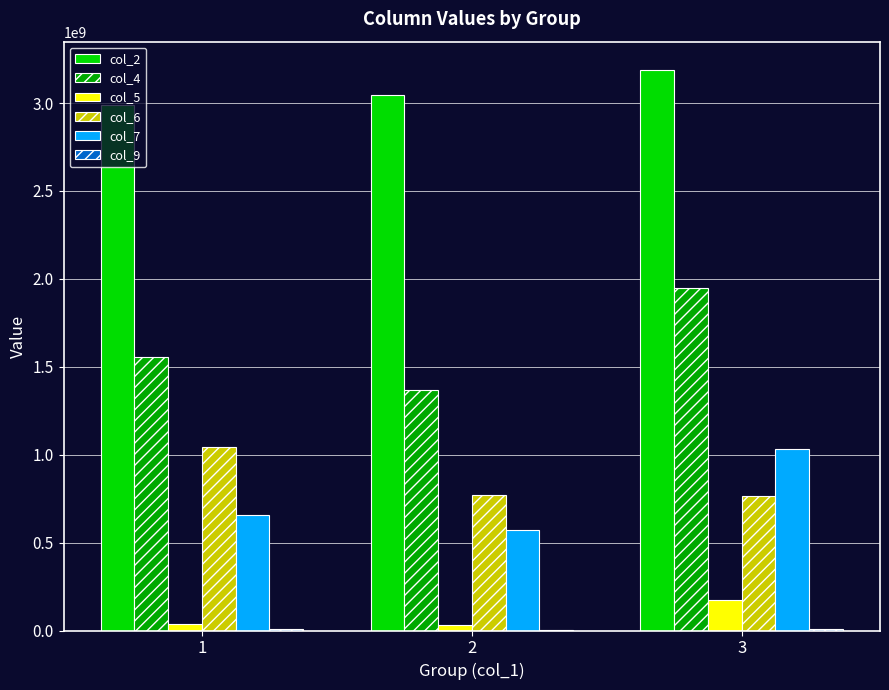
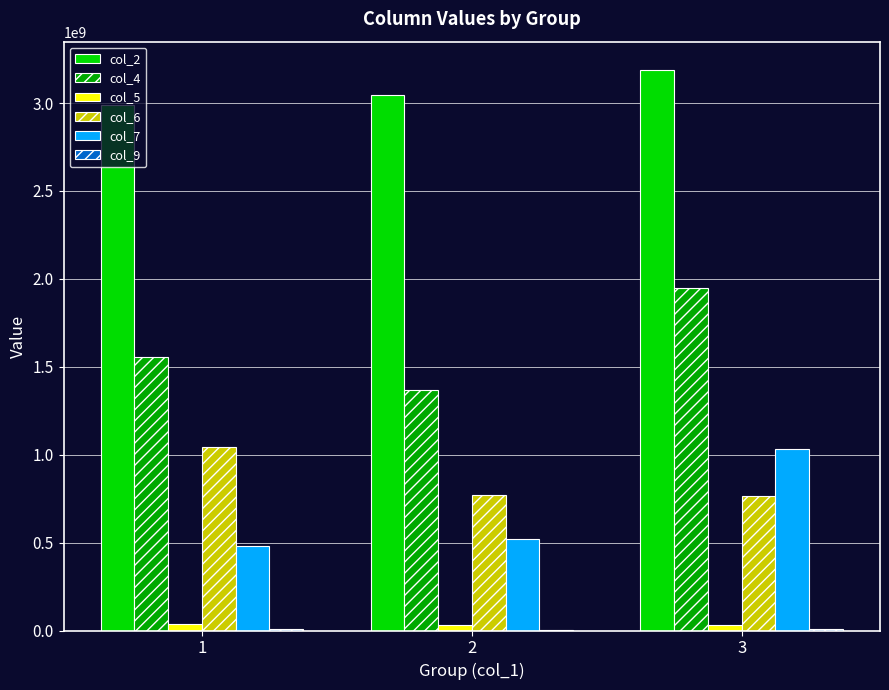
  {
    "col_5": {
      "1": 30000000,
      "2": 30000000,
-     "3": 180000000
+     "3": 30000000
    },
    "col_6": {
      "1": 1040000000,
      "2": 770000000,
      "3": 760000000
    },
    "col_7": {
-     "1": 650000000,
-     "2": 570000000,
+     "1": 480000000,
+     "2": 520000000,
      "3": 1030000000
    }
  }
